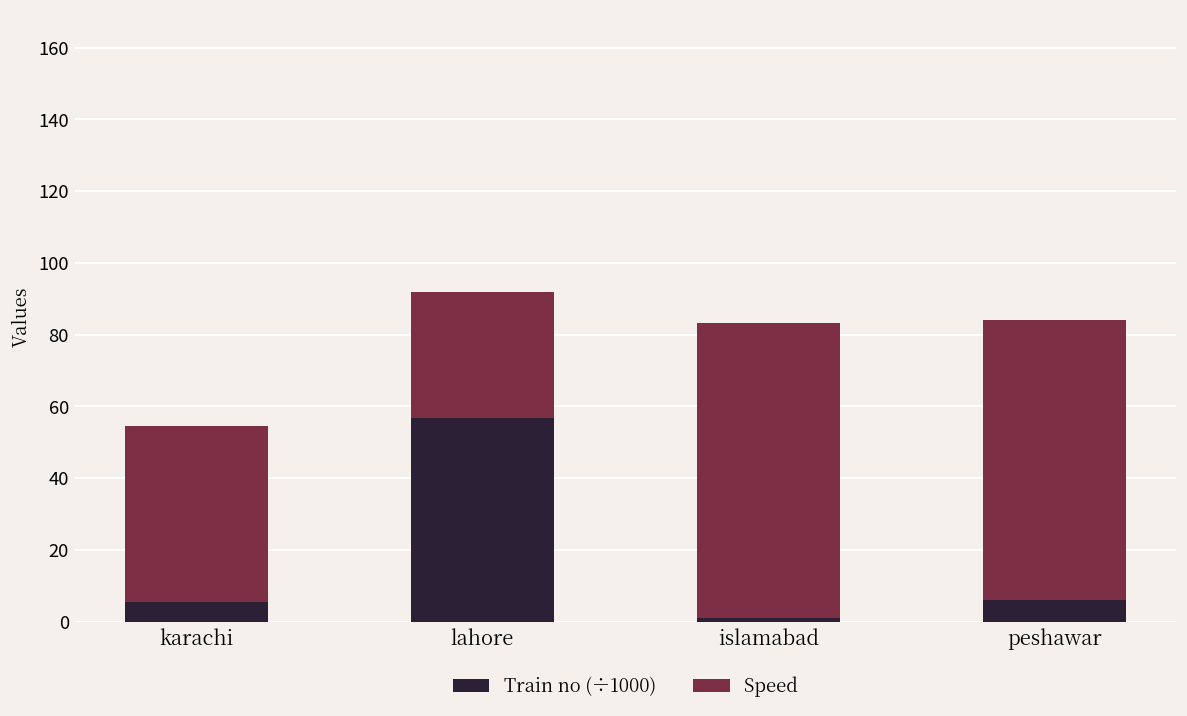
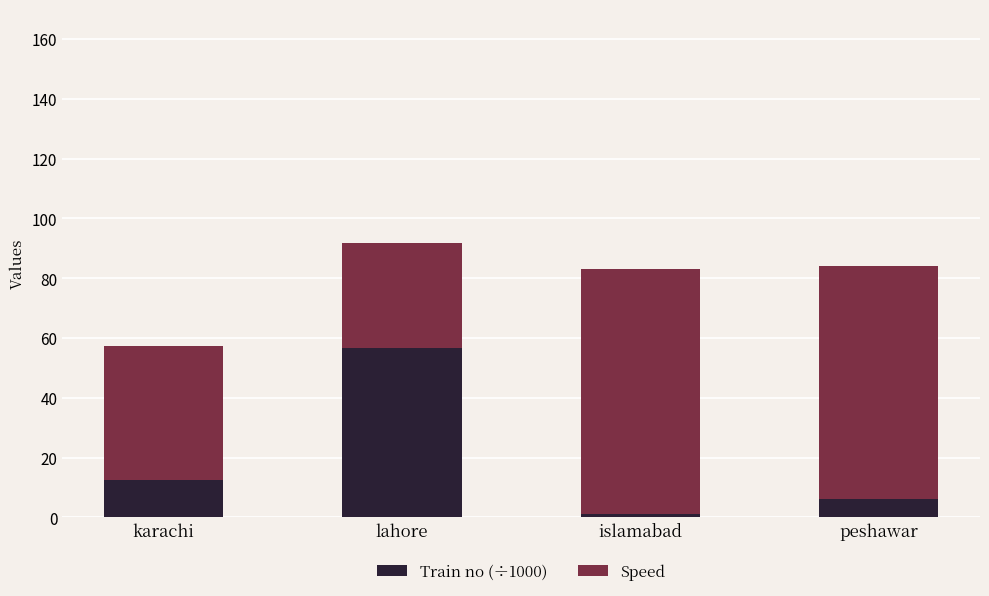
  {
    "Train no (÷1000)": {
-     "karachi": 5,
+     "karachi": 12,
      "lahore": 57,
      "islamabad": 1,
      "peshawar": 6
    },
    "Speed": {
-     "karachi": 49,
+     "karachi": 45,
      "lahore": 35,
      "islamabad": 82,
      "peshawar": 78
    }
  }
